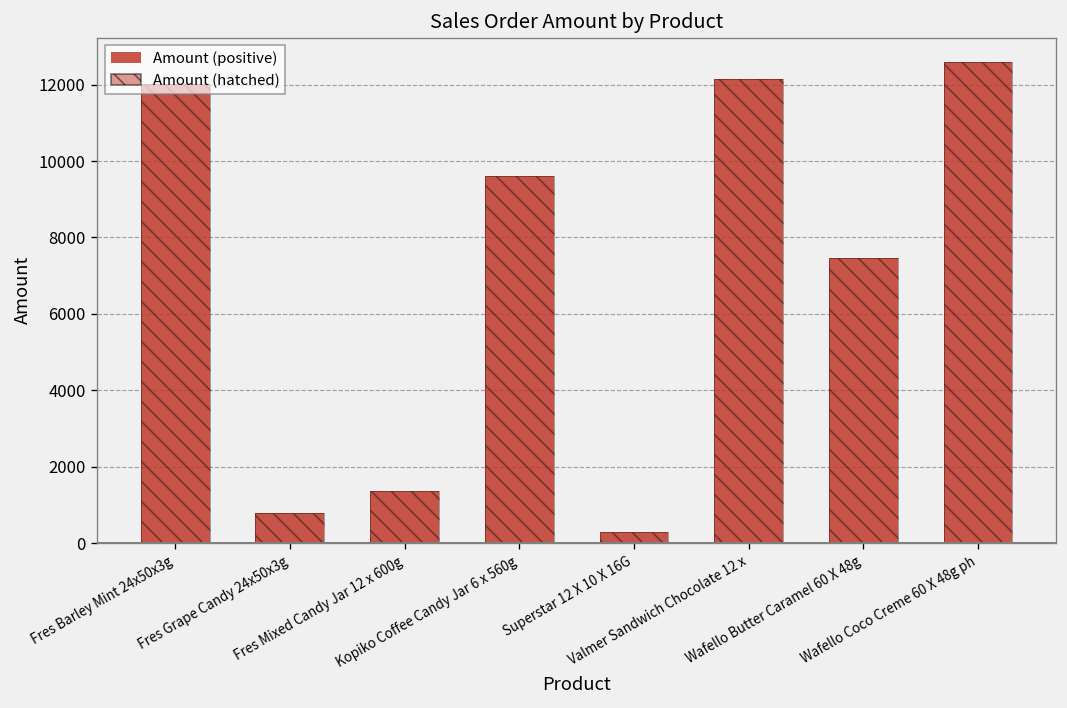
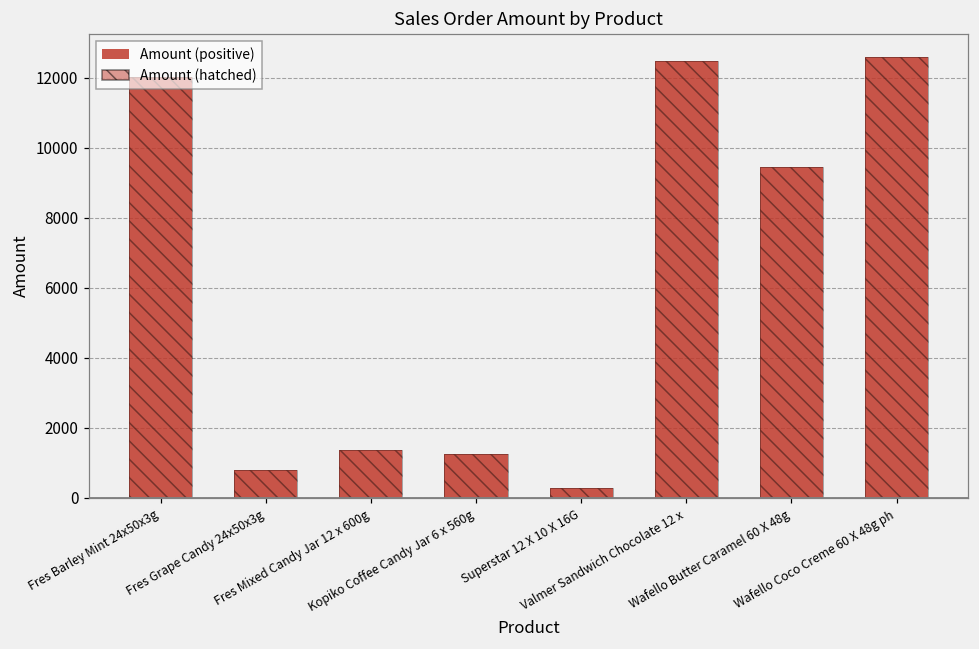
  {
    "Fres Grape Candy 24x50x3g": 800,
    "Fres Mixed Candy Jar 12 x 600g": 1400,
-   "Kopiko Coffee Candy Jar 6 x 560g": 9600,
+   "Kopiko Coffee Candy Jar 6 x 560g": 1300,
    "Superstar 12 X 10 X 16G": 300,
-   "Valmer Sandwich Chocolate 12 x": 12200,
-   "Wafello Butter Caramel 60 X 48g": 7500,
+   "Valmer Sandwich Chocolate 12 x": 12500,
+   "Wafello Butter Caramel 60 X 48g": 9500,
    "Wafello Coco Creme 60 X 48g ph": 12600
  }
